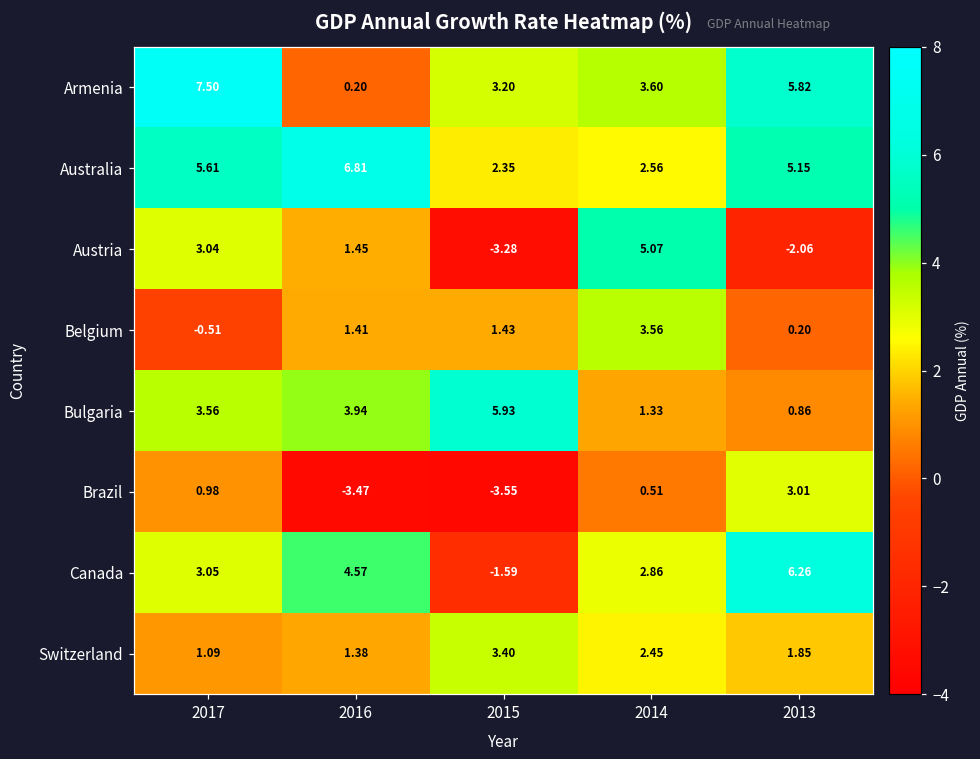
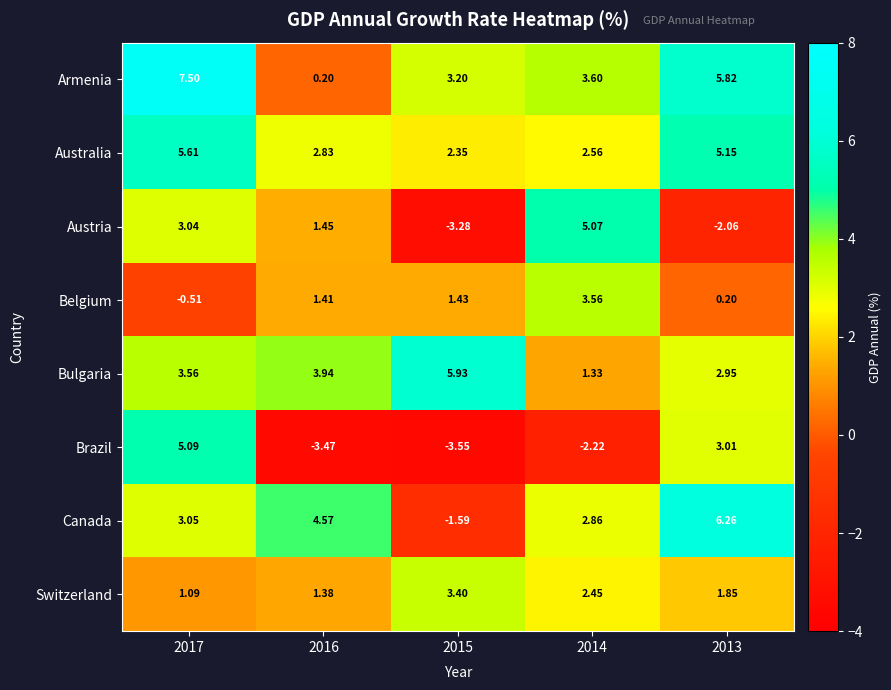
  {
    "Armenia": {
      "2017": 7.50,
      "2016": 0.20,
      "2015": 3.20,
      "2014": 3.60,
      "2013": 5.82
    },
    "Australia": {
      "2017": 5.61,
-     "2016": 6.81,
+     "2016": 2.83,
      "2015": 2.35,
      "2014": 2.56,
      "2013": 5.15
    },
    "Austria": {
      "2017": 3.04,
      "2016": 1.45,
      "2015": -3.28,
      "2014": 5.07,
      "2013": -2.06
    },
    "Belgium": {
      "2017": -0.51,
      "2016": 1.41,
      "2015": 1.43,
      "2014": 3.56,
      "2013": 0.20
    },
    "Bulgaria": {
      "2017": 3.56,
      "2016": 3.94,
      "2015": 5.93,
      "2014": 1.33,
-     "2013": 0.86
+     "2013": 2.95
    },
    "Brazil": {
-     "2017": 0.98,
+     "2017": 5.09,
      "2016": -3.47,
      "2015": -3.55,
-     "2014": 0.51,
+     "2014": -2.22,
      "2013": 3.01
    },
    "Canada": {
      "2017": 3.05,
      "2016": 4.57,
      "2015": -1.59,
      "2014": 2.86,
      "2013": 6.26
    },
    "Switzerland": {
      "2017": 1.09,
      "2016": 1.38,
      "2015": 3.40,
      "2014": 2.45,
      "2013": 1.85
    }
  }
